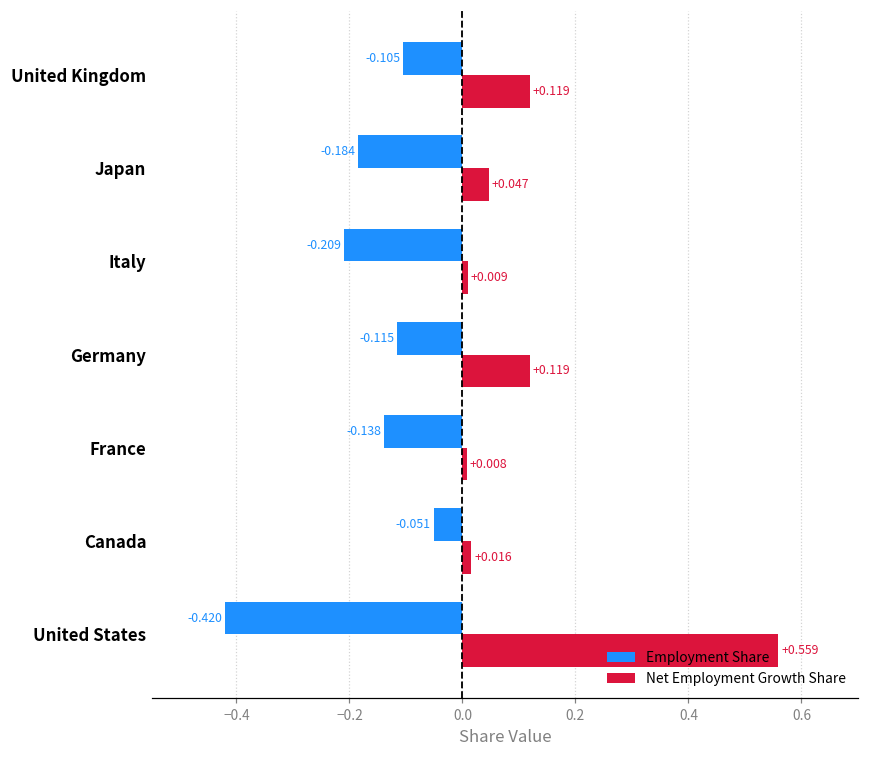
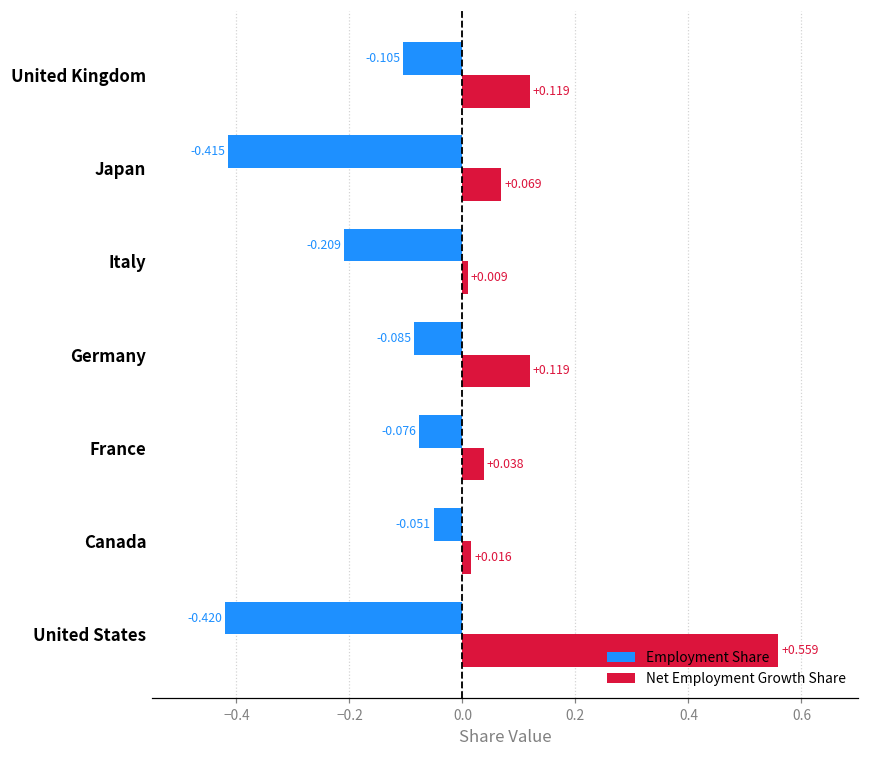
  {
    "Employment Share": {
      "United Kingdom": "-0.105",
-     "Japan": "-0.184",
+     "Japan": "-0.415",
      "Italy": "-0.209",
-     "Germany": "-0.115",
-     "France": "-0.138",
+     "Germany": "-0.085",
+     "France": "-0.076",
      "Canada": "-0.051",
      "United States": "-0.420"
    },
    "Net Employment Growth Share": {
      "United Kingdom": "+0.119",
-     "Japan": "+0.047",
+     "Japan": "+0.069",
      "Italy": "+0.009",
      "Germany": "+0.119",
-     "France": "+0.008",
+     "France": "+0.038",
      "Canada": "+0.016",
      "United States": "+0.559"
    }
  }
